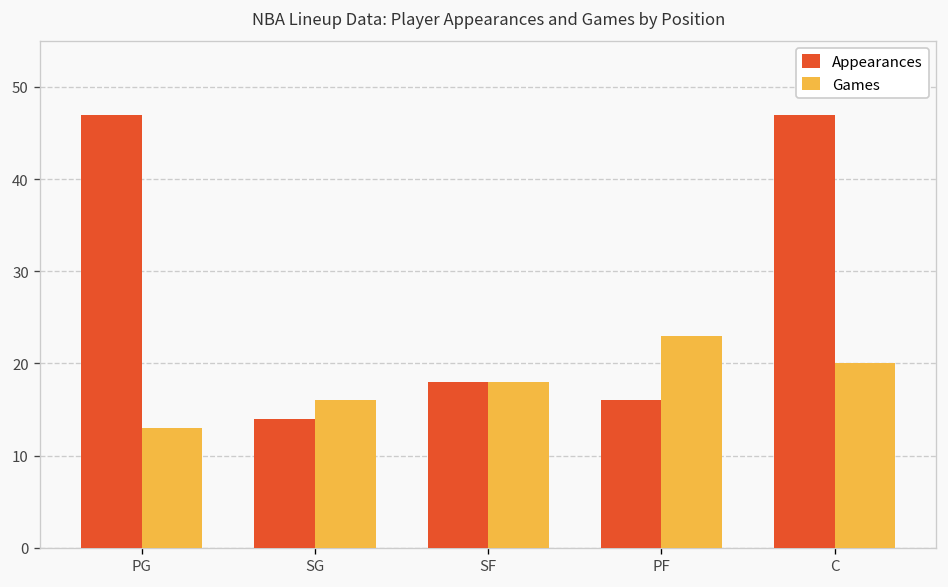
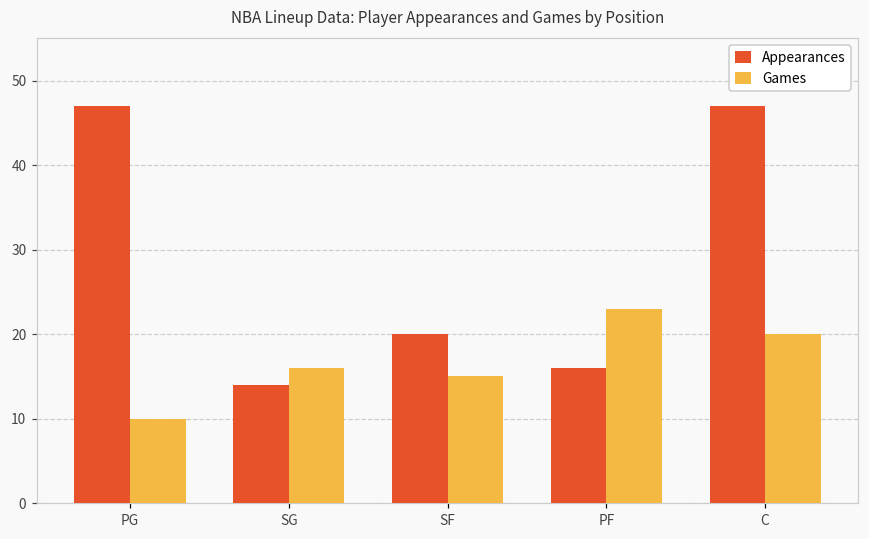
  {
    "Appearances": {
      "PG": 47,
      "SG": 14,
-     "SF": 18,
+     "SF": 20,
      "PF": 16,
      "C": 47
    },
    "Games": {
-     "PG": 13,
+     "PG": 10,
      "SG": 16,
-     "SF": 18,
+     "SF": 15,
      "PF": 23,
      "C": 20
    }
  }
